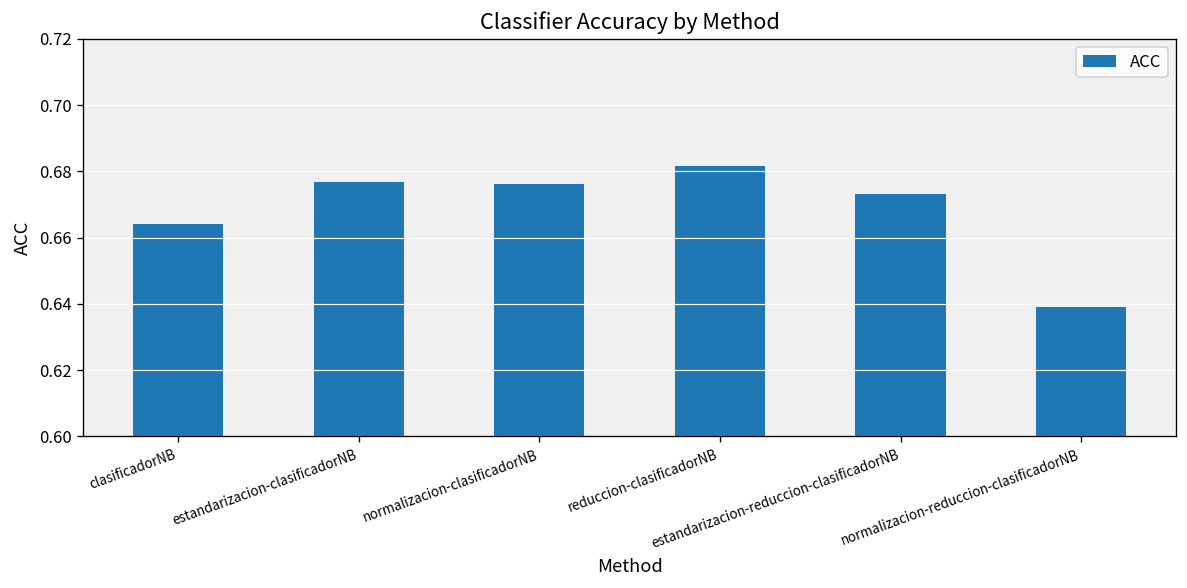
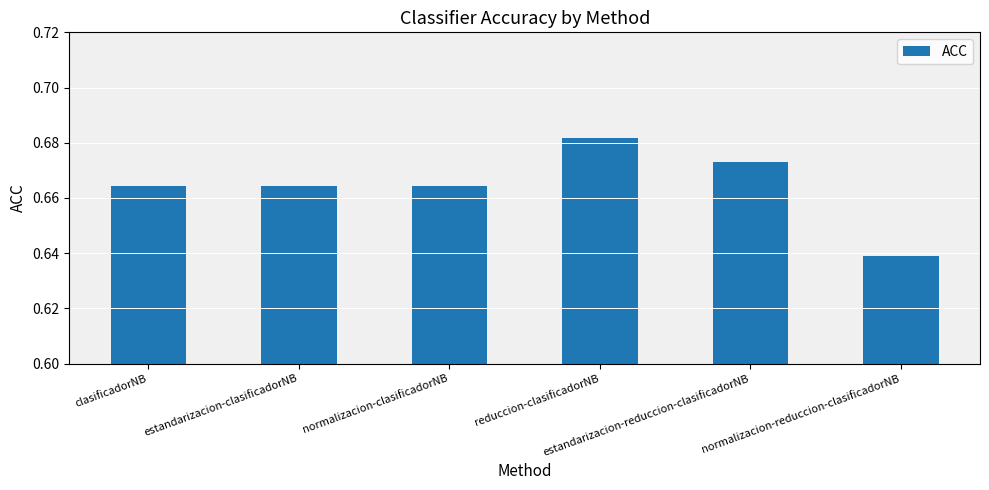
  {
    "clasificadorNB": 0.664,
-   "estandarizacion-clasificadorNB": 0.677,
-   "normalizacion-clasificadorNB": 0.676,
+   "estandarizacion-clasificadorNB": 0.664,
+   "normalizacion-clasificadorNB": 0.664,
    "reduccion-clasificadorNB": 0.682,
    "estandarizacion-reduccion-clasificadorNB": 0.673,
    "normalizacion-reduccion-clasificadorNB": 0.639
  }
